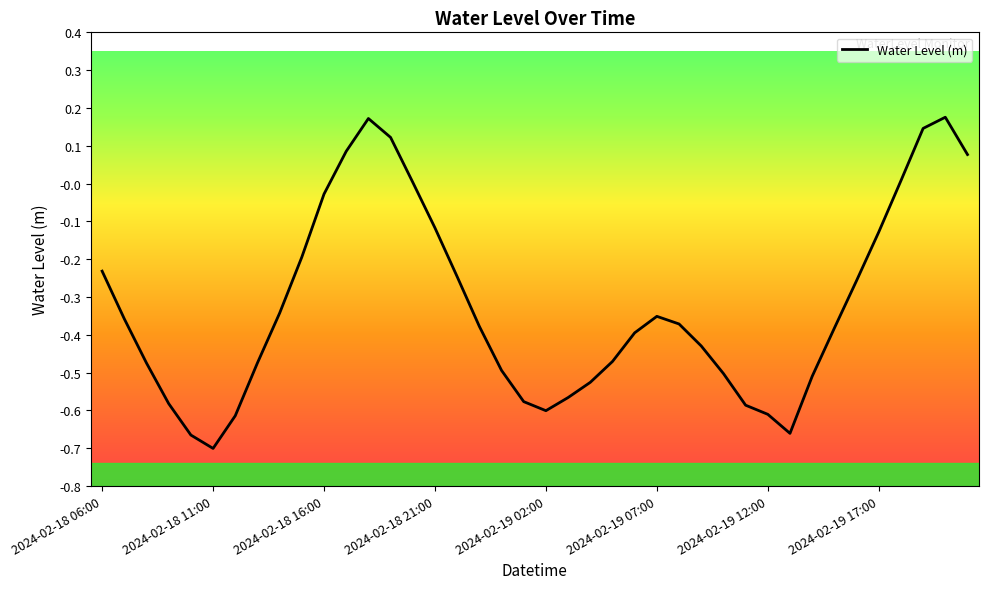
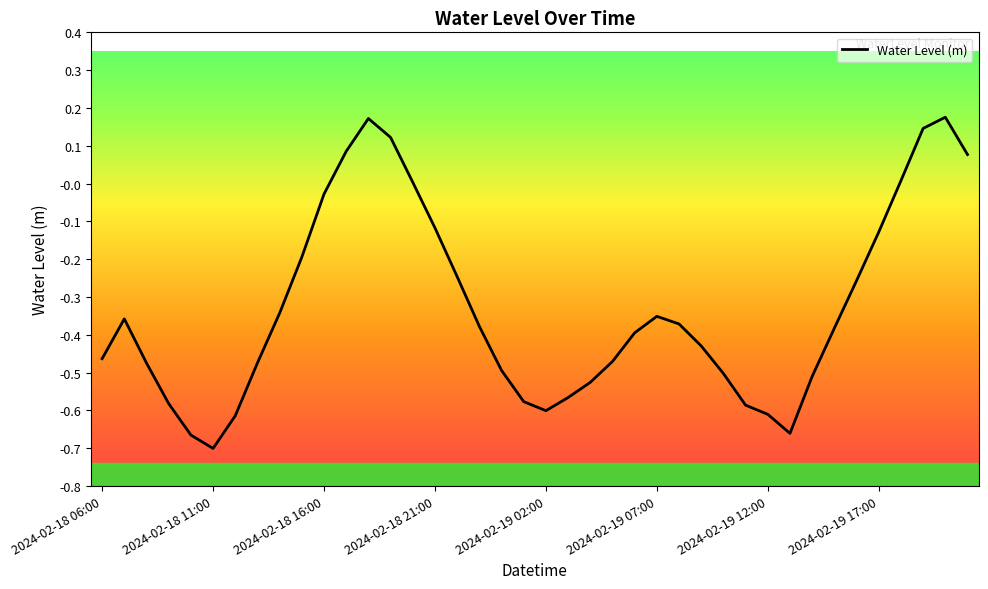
  {
-   "2024-02-18 06:00": -0.23,
+   "2024-02-18 06:00": -0.46,
    "2024-02-18 11:00": -0.70,
    "2024-02-18 16:00": -0.03,
    "2024-02-18 21:00": -0.12,
    "2024-02-19 02:00": -0.60,
    "2024-02-19 07:00": -0.35,
    "2024-02-19 12:00": -0.61,
    "2024-02-19 17:00": -0.13
  }
